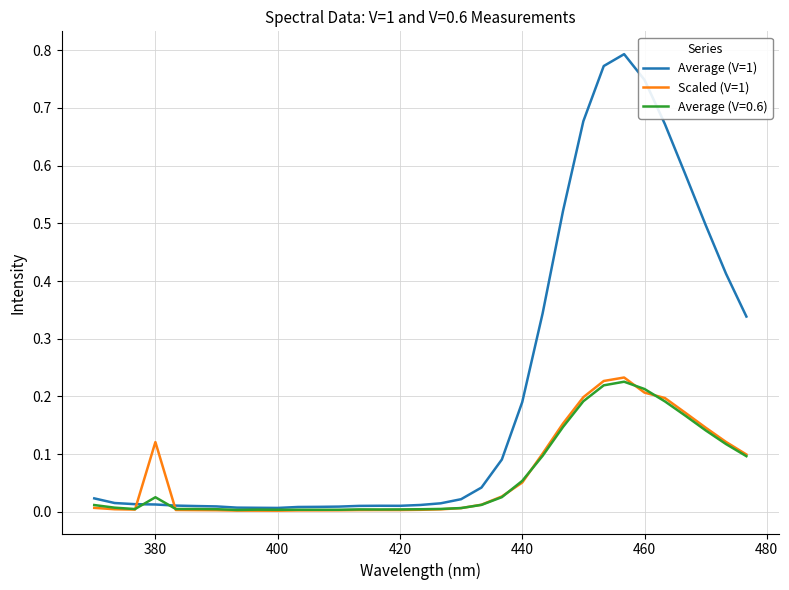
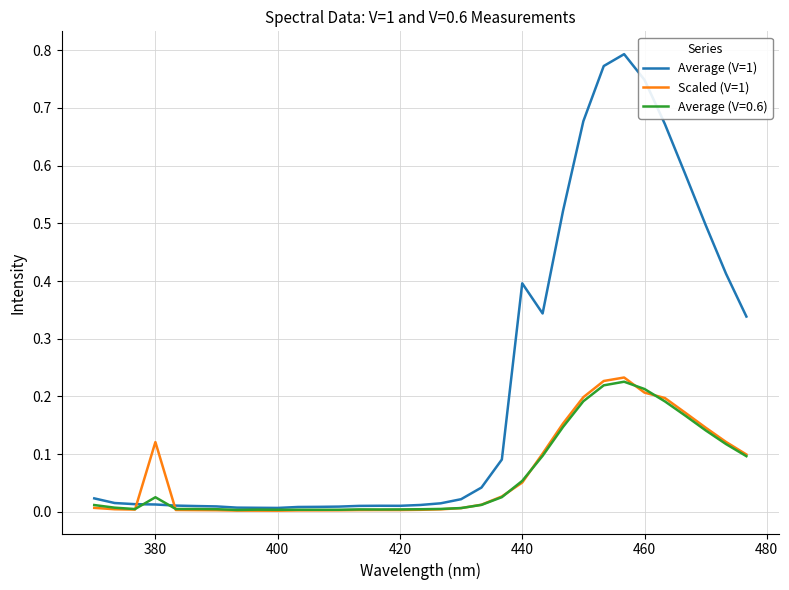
  {
    "Average (V=1)": {
      "380": 0.01,
      "420": 0.01,
-     "440": 0.19
+     "440": 0.40
    },
    "Scaled (V=1)": {
      "380": 0.12,
      "460": 0.21
    },
    "Average (V=0.6)": {
      "380": 0.03,
      "460": 0.21
    }
  }
